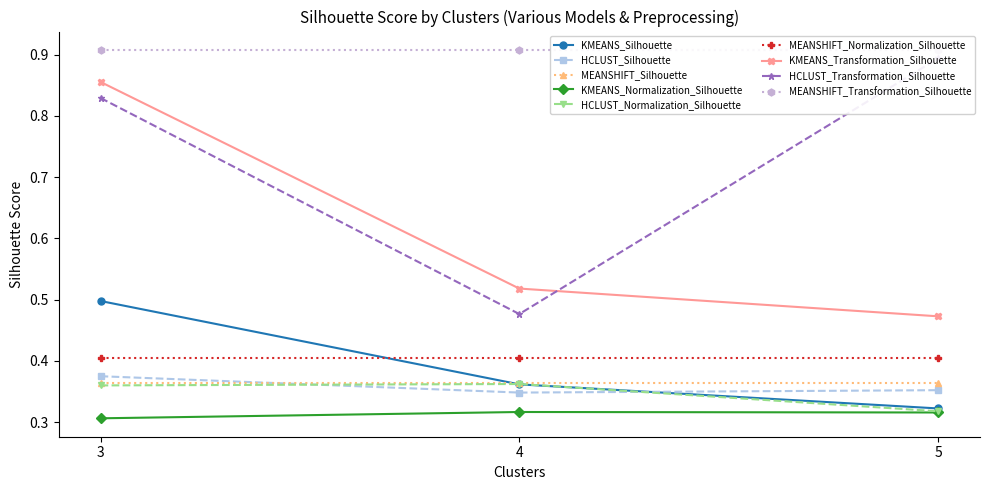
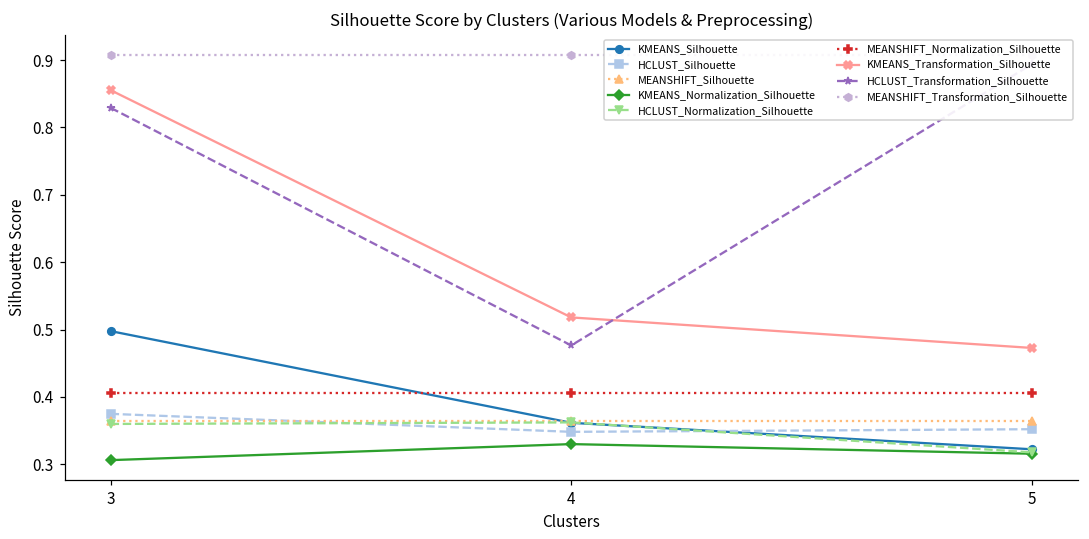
  {
    "KMEANS_Silhouette": {
      "3": 0.50,
      "5": 0.32
    },
    "KMEANS_Normalization_Silhouette": {
      "3": 0.31,
-     "4": 0.32
+     "4": 0.33
    },
    "HCLUST_Normalization_Silhouette": {
      "3": 0.36
    },
    "MEANSHIFT_Normalization_Silhouette": {
      "3": 0.41,
      "4": 0.41,
      "5": 0.41
    },
    "HCLUST_Transformation_Silhouette": {
      "3": 0.83,
      "4": 0.48
    }
  }
